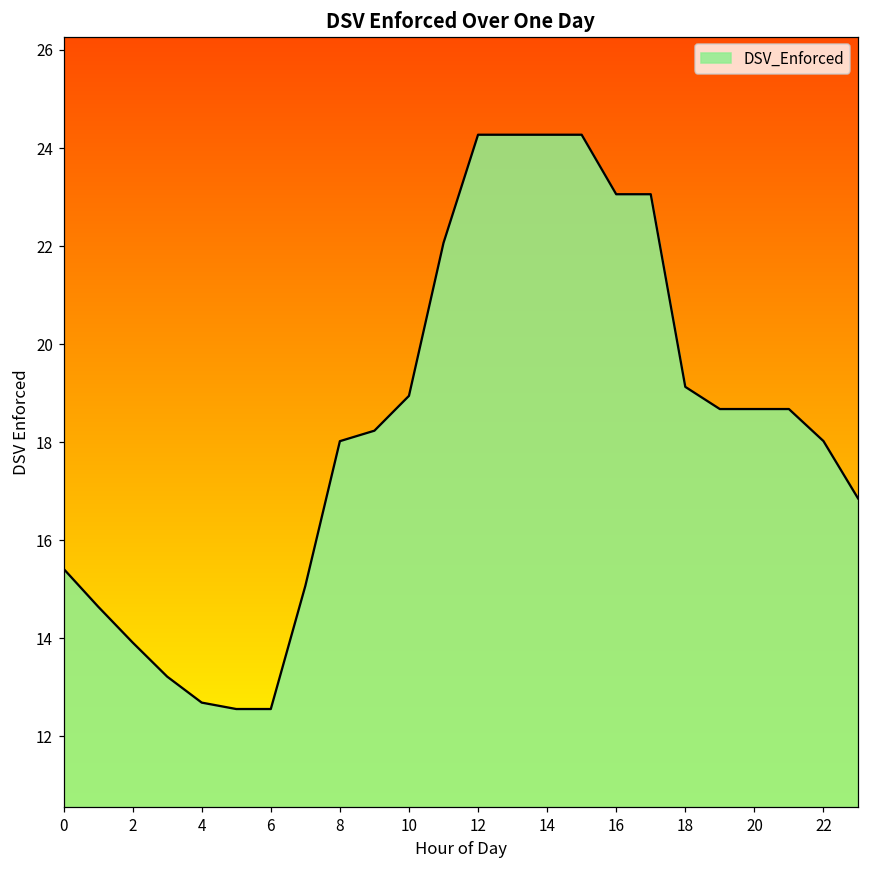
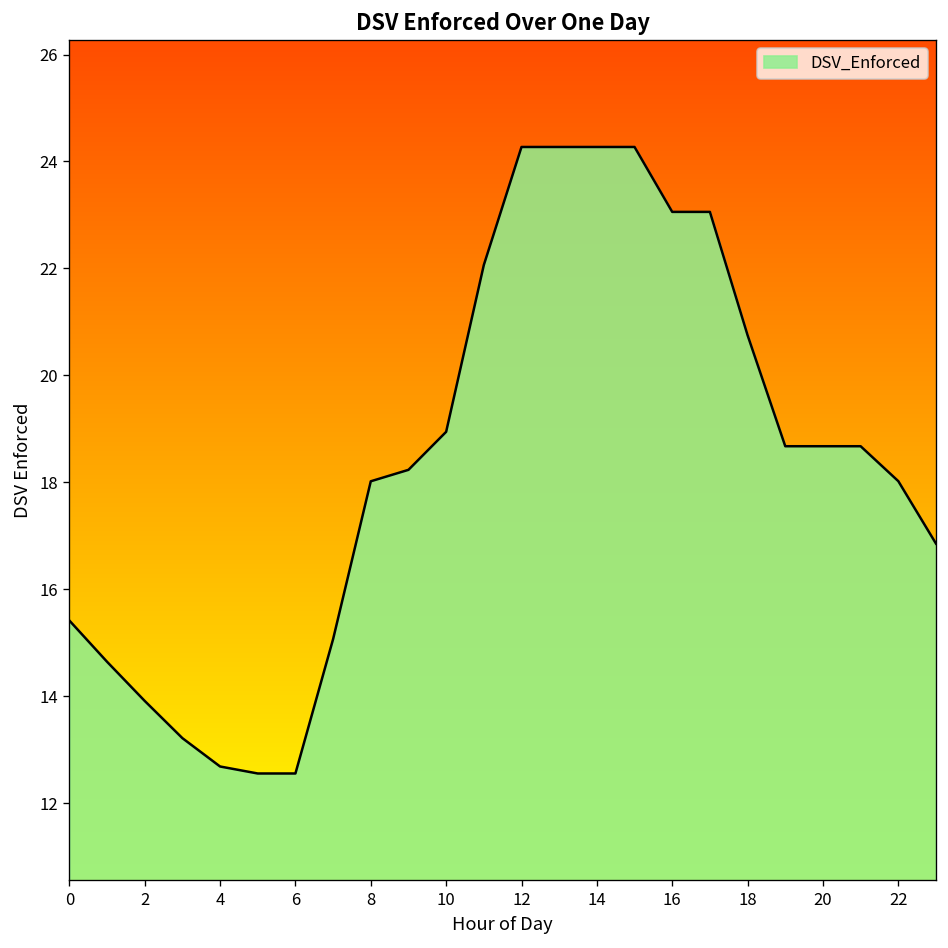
  {
    "0": 15.4,
    "2": 13.9,
    "4": 12.7,
    "6": 12.6,
    "8": 18.0,
    "10": 18.9,
    "12": 24.3,
    "14": 24.3,
    "16": 23.1,
-   "18": 19.1,
+   "18": 20.8,
    "20": 18.7,
    "22": 18.0
  }
